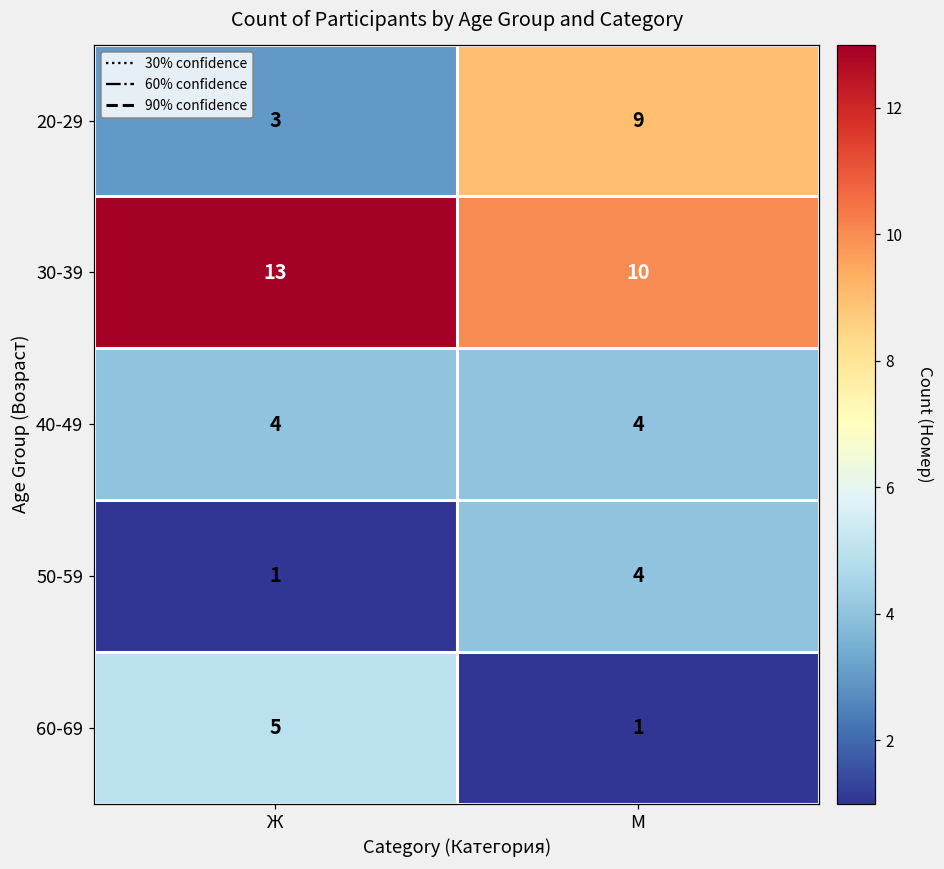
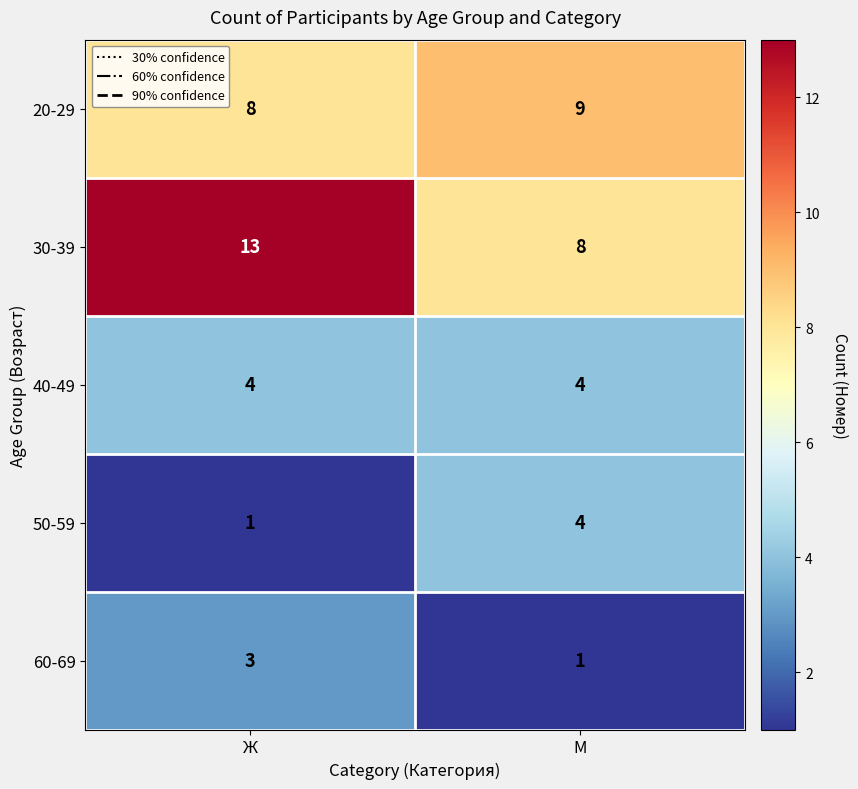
  {
    "20-29": {
-     "Ж": 3,
+     "Ж": 8,
      "М": 9
    },
    "30-39": {
      "Ж": 13,
-     "М": 10
+     "М": 8
    },
    "40-49": {
      "Ж": 4,
      "М": 4
    },
    "50-59": {
      "Ж": 1,
      "М": 4
    },
    "60-69": {
-     "Ж": 5,
+     "Ж": 3,
      "М": 1
    }
  }
